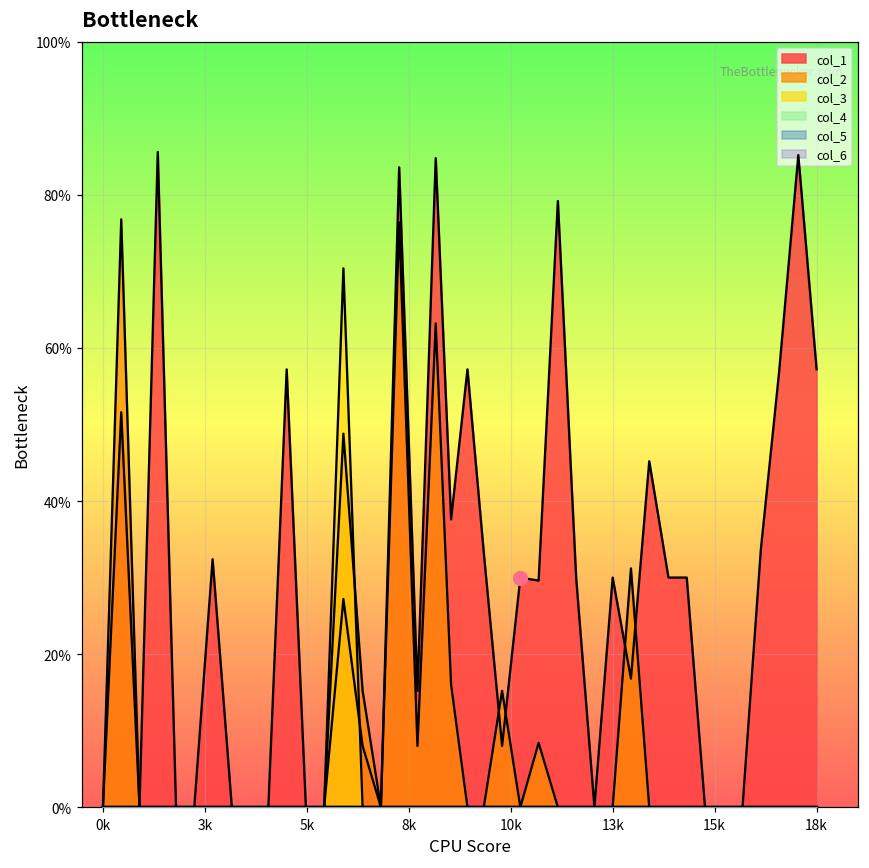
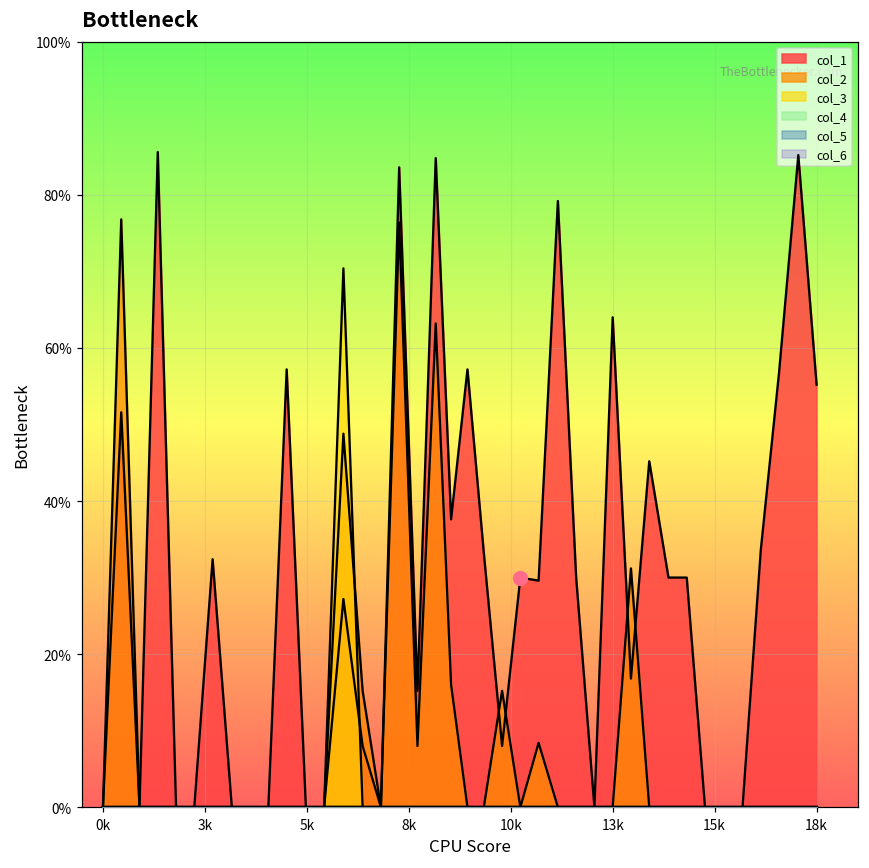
  {
    "col_1": {
-     "13k": "30%",
-     "18k": "57%"
+     "13k": "64%",
+     "18k": "55%"
    }
  }
